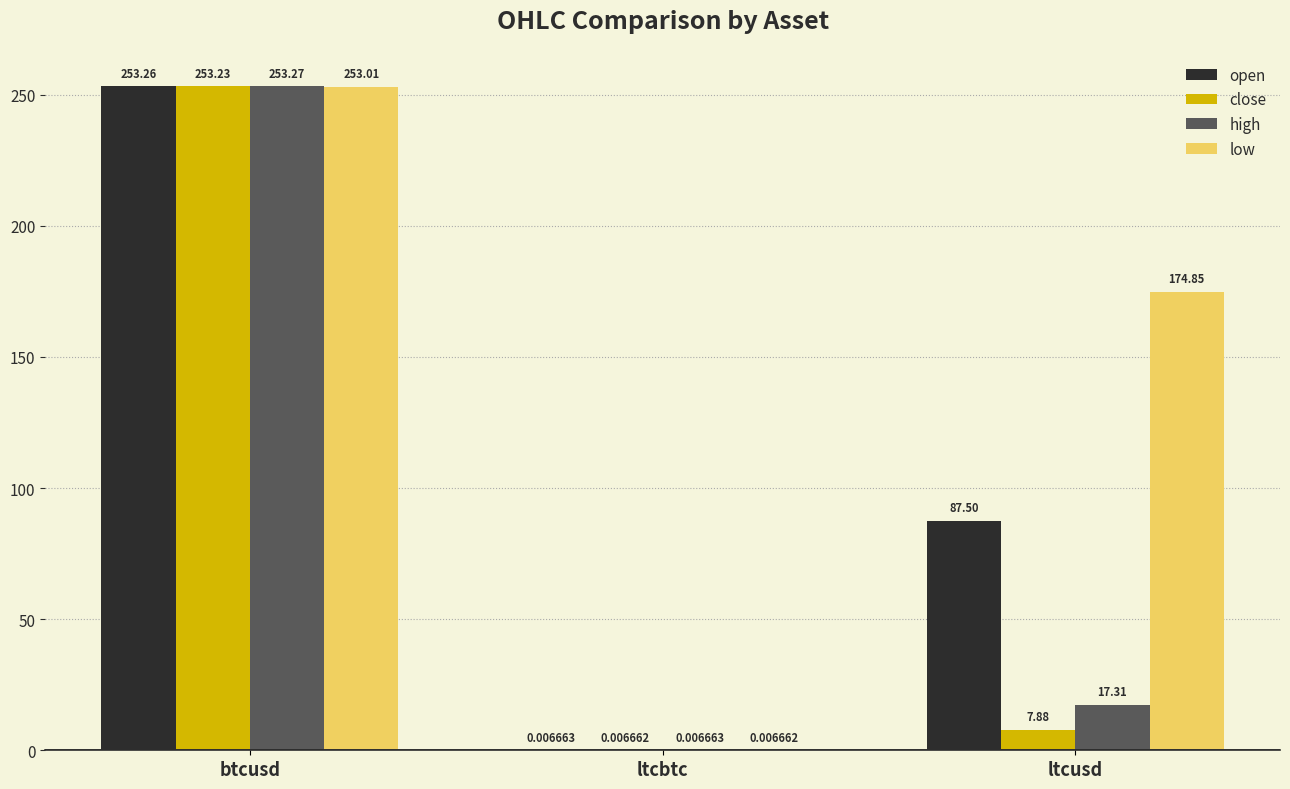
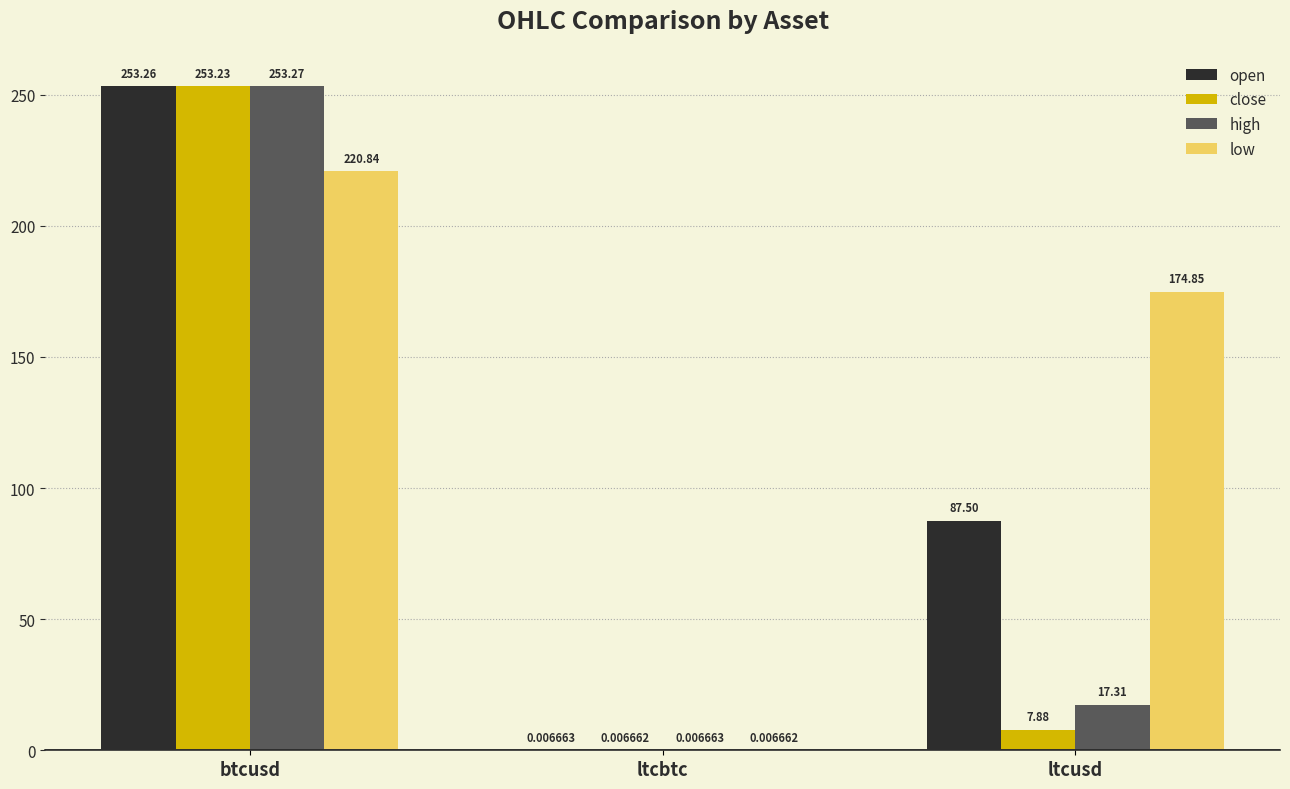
  {
    "open": {
      "btcusd": 253.26,
      "ltcbtc": 0.006663,
      "ltcusd": 87.50
    },
    "close": {
      "btcusd": 253.23,
      "ltcbtc": 0.006662,
      "ltcusd": 7.88
    },
    "high": {
      "btcusd": 253.27,
      "ltcbtc": 0.006663,
      "ltcusd": 17.31
    },
    "low": {
-     "btcusd": 253.01,
+     "btcusd": 220.84,
      "ltcbtc": 0.006662,
      "ltcusd": 174.85
    }
  }
